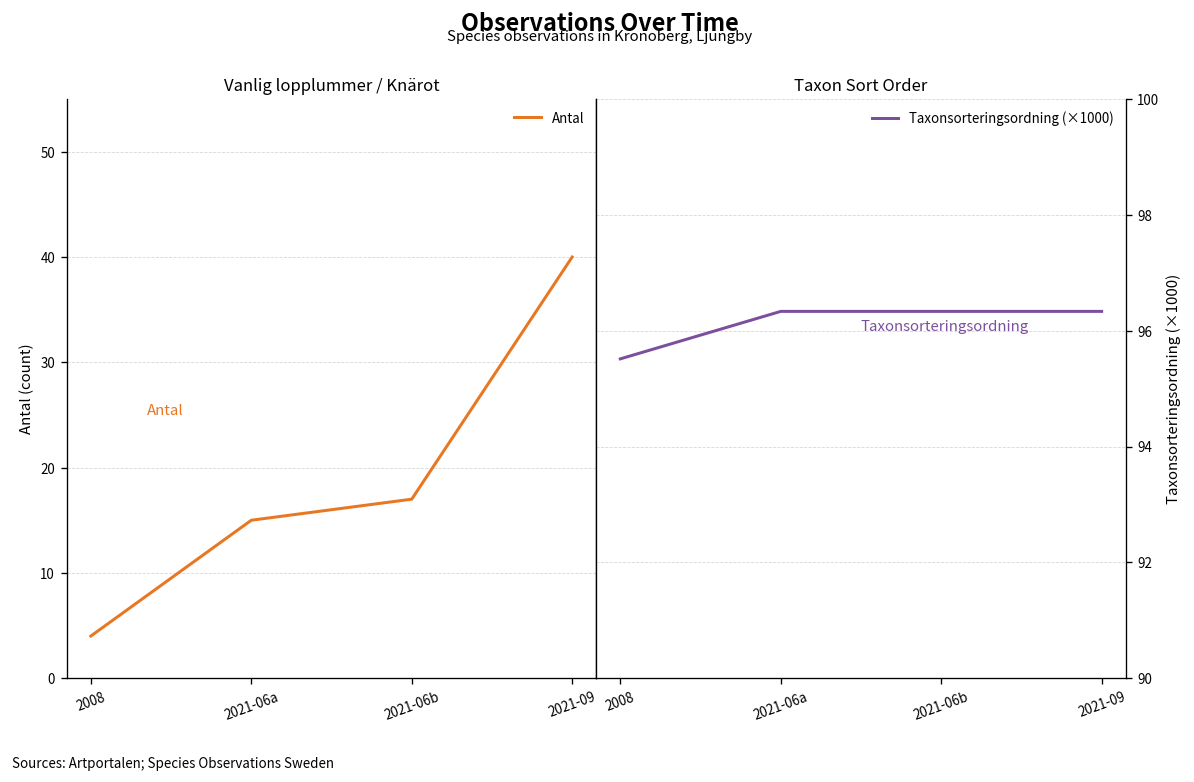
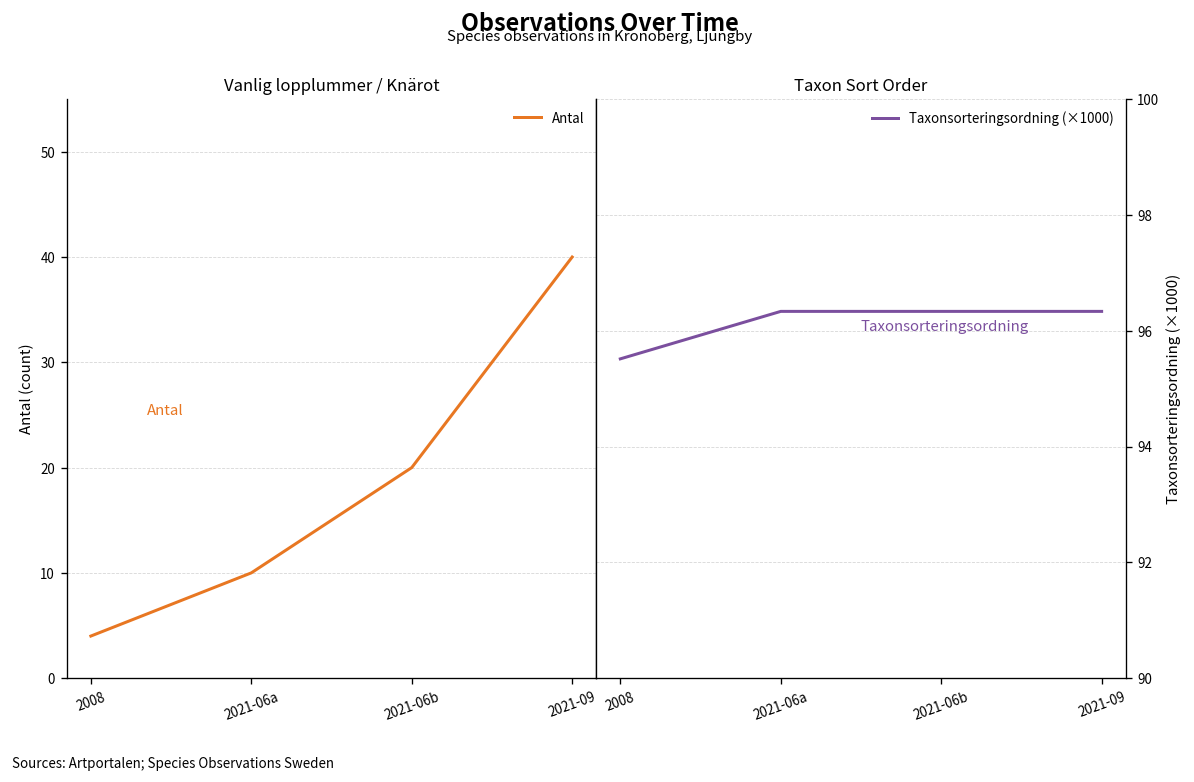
  {
    "Vanlig lopplummer / Knärot": {
      "2008": 4,
-     "2021-06a": 15,
-     "2021-06b": 17,
+     "2021-06a": 10,
+     "2021-06b": 20,
      "2021-09": 40
    },
    "Taxon Sort Order": {
      "2008": 95.5,
      "2021-06a": 96.3,
      "2021-06b": 96.3,
      "2021-09": 96.3
    }
  }
